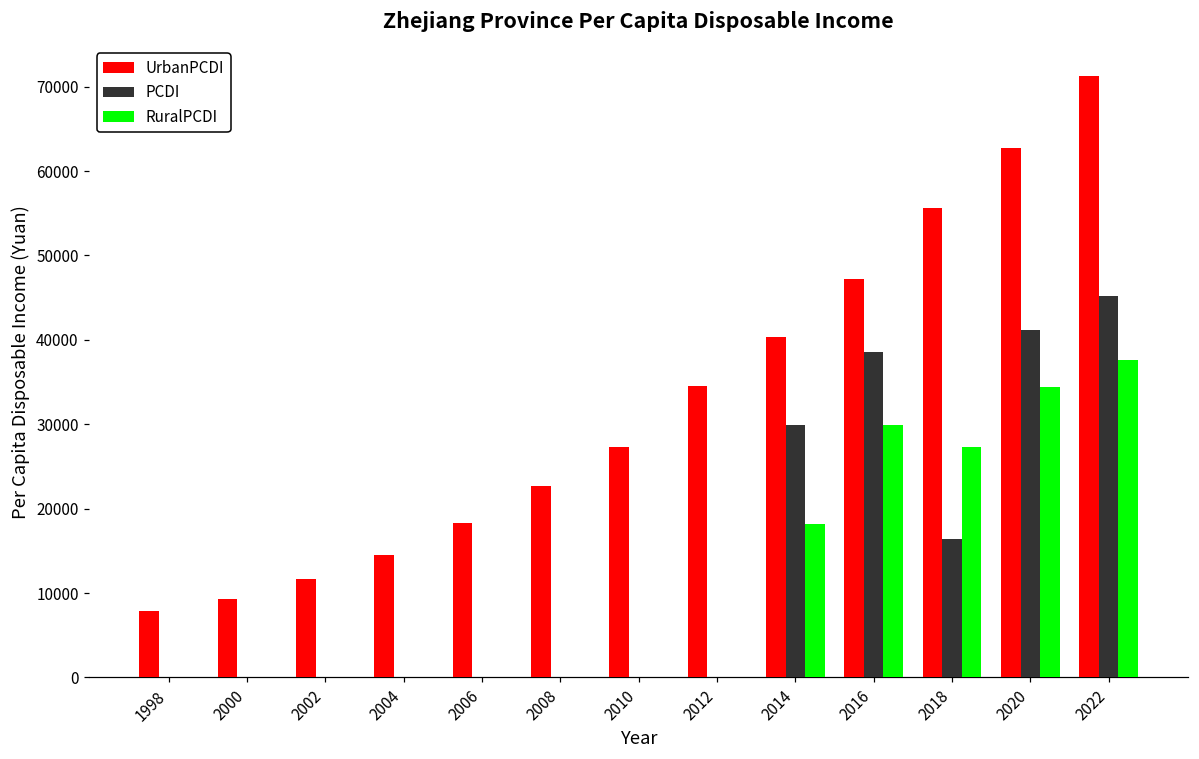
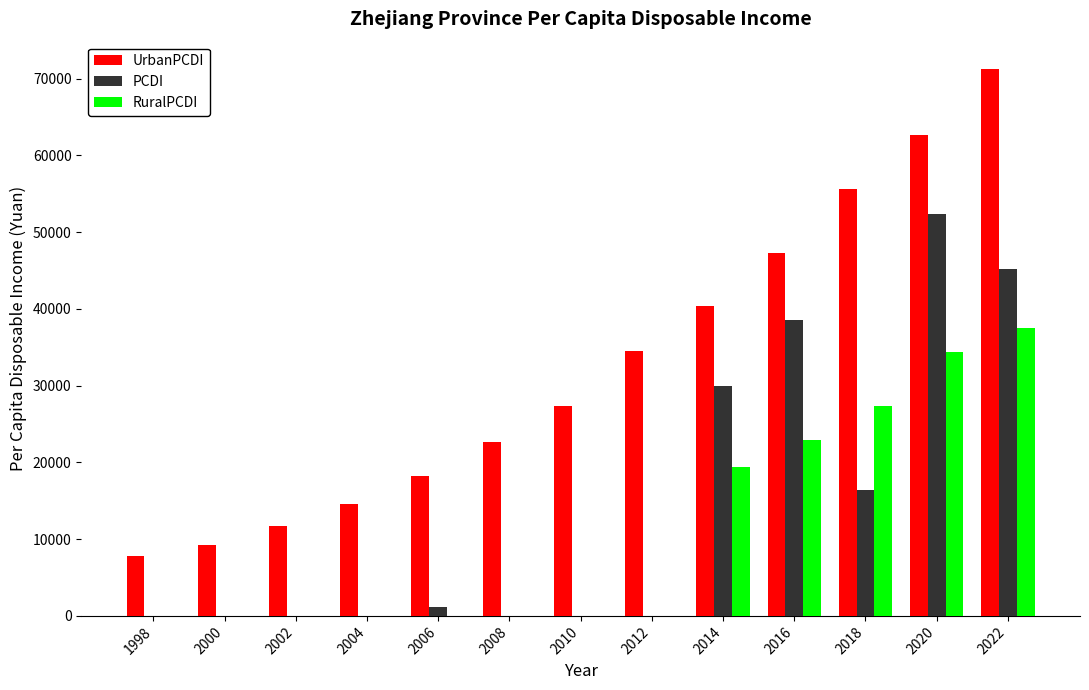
  {
    "UrbanPCDI": {
      "1998": 8000,
      "2000": 9000,
      "2002": 12000,
      "2004": 15000,
      "2006": 18000,
      "2008": 23000,
      "2010": 27000,
      "2012": 35000,
      "2014": 40000,
      "2016": 47000,
      "2018": 56000,
      "2020": 63000,
      "2022": 71000
    },
    "PCDI": {
      "1998": 0,
      "2000": 0,
      "2002": 0,
      "2004": 0,
-     "2006": 0,
+     "2006": 1000,
      "2008": 0,
      "2010": 0,
      "2012": 0,
      "2014": 30000,
      "2016": 39000,
      "2018": 16000,
-     "2020": 41000,
+     "2020": 52000,
      "2022": 45000
    },
    "RuralPCDI": {
      "1998": 0,
      "2000": 0,
      "2002": 0,
      "2004": 0,
      "2006": 0,
      "2008": 0,
      "2010": 0,
      "2012": 0,
-     "2014": 18000,
-     "2016": 30000,
+     "2014": 19000,
+     "2016": 23000,
      "2018": 27000,
      "2020": 34000,
      "2022": 38000
    }
  }
